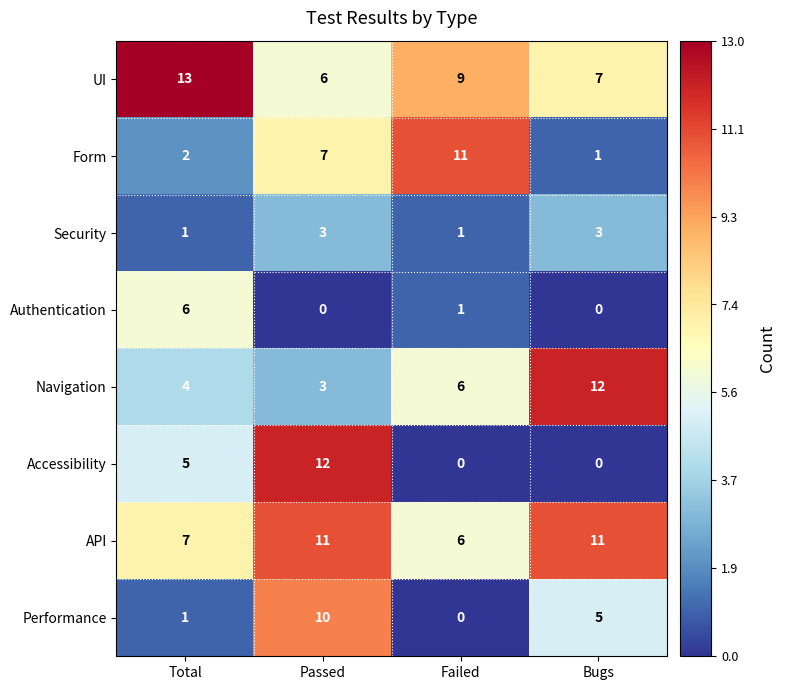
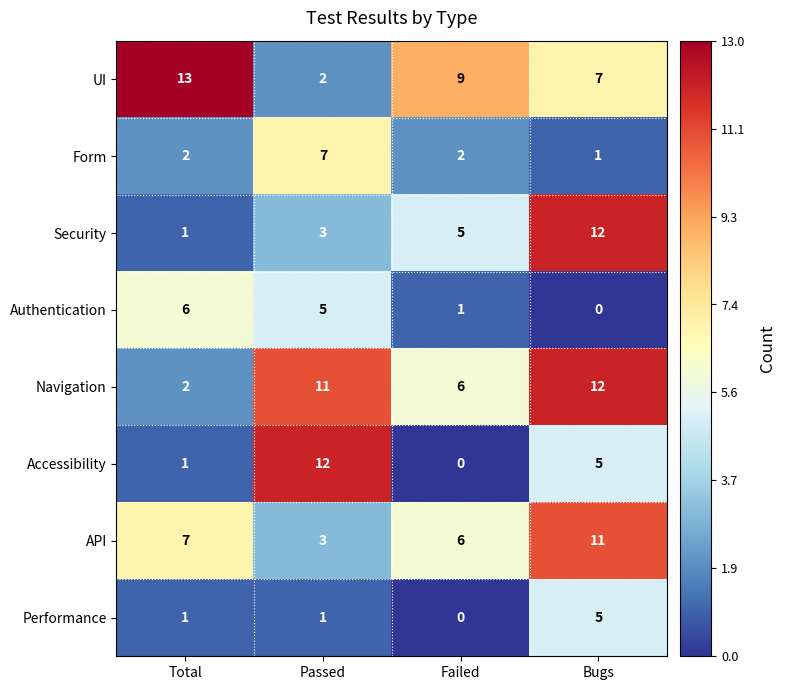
  {
    "UI": {
      "Total": 13,
-     "Passed": 6,
+     "Passed": 2,
      "Failed": 9,
      "Bugs": 7
    },
    "Form": {
      "Total": 2,
      "Passed": 7,
-     "Failed": 11,
+     "Failed": 2,
      "Bugs": 1
    },
    "Security": {
      "Total": 1,
      "Passed": 3,
-     "Failed": 1,
-     "Bugs": 3
+     "Failed": 5,
+     "Bugs": 12
    },
    "Authentication": {
      "Total": 6,
-     "Passed": 0,
+     "Passed": 5,
      "Failed": 1,
      "Bugs": 0
    },
    "Navigation": {
-     "Total": 4,
-     "Passed": 3,
+     "Total": 2,
+     "Passed": 11,
      "Failed": 6,
      "Bugs": 12
    },
    "Accessibility": {
-     "Total": 5,
+     "Total": 1,
      "Passed": 12,
      "Failed": 0,
-     "Bugs": 0
+     "Bugs": 5
    },
    "API": {
      "Total": 7,
-     "Passed": 11,
+     "Passed": 3,
      "Failed": 6,
      "Bugs": 11
    },
    "Performance": {
      "Total": 1,
-     "Passed": 10,
+     "Passed": 1,
      "Failed": 0,
      "Bugs": 5
    }
  }
